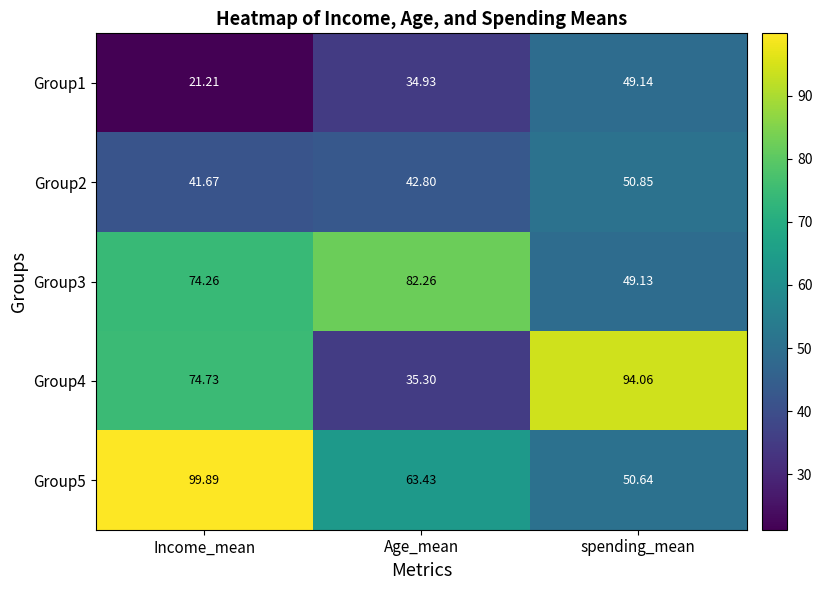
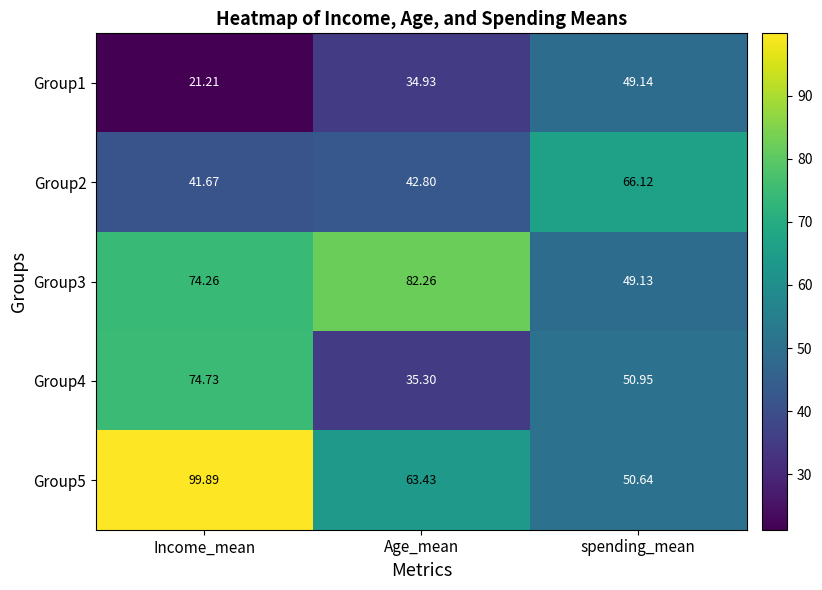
  {
    "Group1": {
      "Income_mean": 21.21,
      "Age_mean": 34.93,
      "spending_mean": 49.14
    },
    "Group2": {
      "Income_mean": 41.67,
      "Age_mean": 42.80,
-     "spending_mean": 50.85
+     "spending_mean": 66.12
    },
    "Group3": {
      "Income_mean": 74.26,
      "Age_mean": 82.26,
      "spending_mean": 49.13
    },
    "Group4": {
      "Income_mean": 74.73,
      "Age_mean": 35.30,
-     "spending_mean": 94.06
+     "spending_mean": 50.95
    },
    "Group5": {
      "Income_mean": 99.89,
      "Age_mean": 63.43,
      "spending_mean": 50.64
    }
  }
